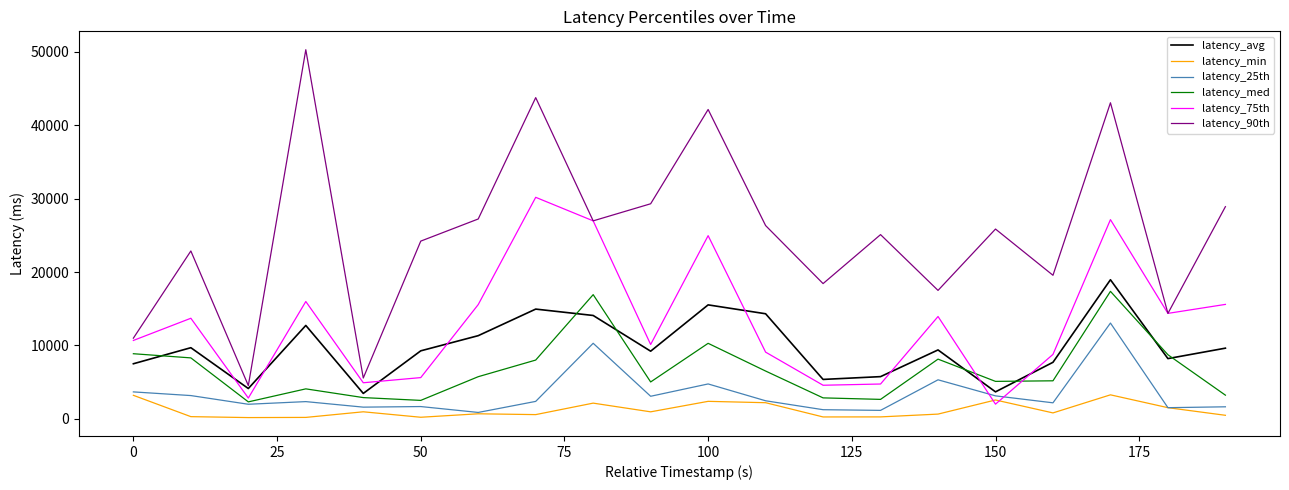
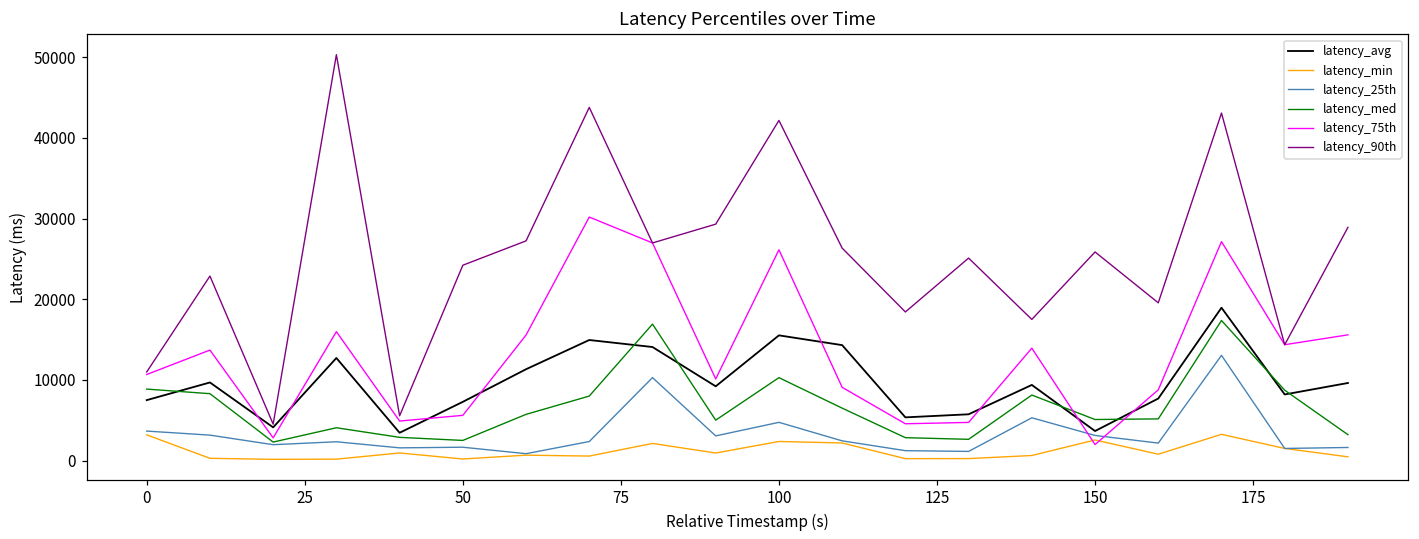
  {
    "latency_avg": {
      "0": 8000,
-     "50": 9000,
+     "50": 7000,
      "100": 16000,
      "150": 4000
    },
    "latency_min": {
      "0": 3000,
      "50": 0,
      "100": 2000,
      "150": 3000
    },
    "latency_25th": {
      "0": 4000,
      "50": 2000,
      "100": 5000,
      "150": 3000
    },
    "latency_med": {
      "0": 9000,
      "50": 3000,
      "100": 10000,
      "150": 5000
    },
    "latency_75th": {
      "50": 6000,
-     "100": 25000,
+     "100": 26000,
      "150": 2000
    },
    "latency_90th": {
      "50": 24000,
      "100": 42000,
      "150": 26000
    }
  }
